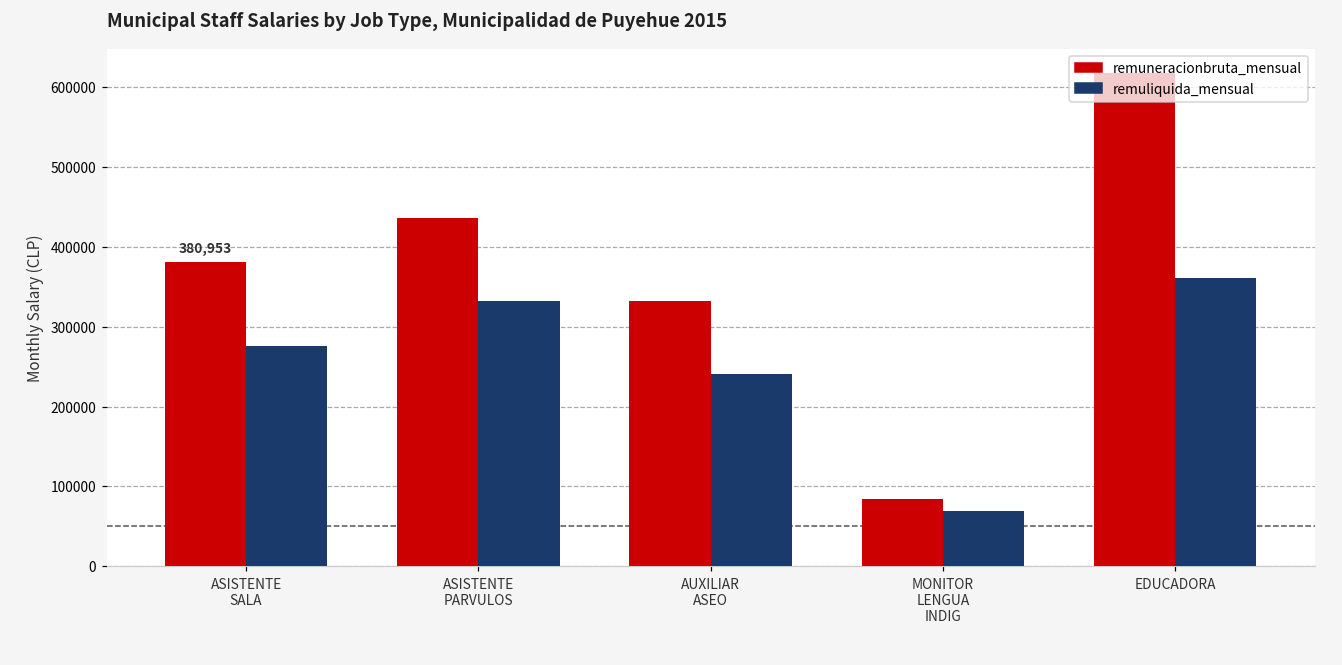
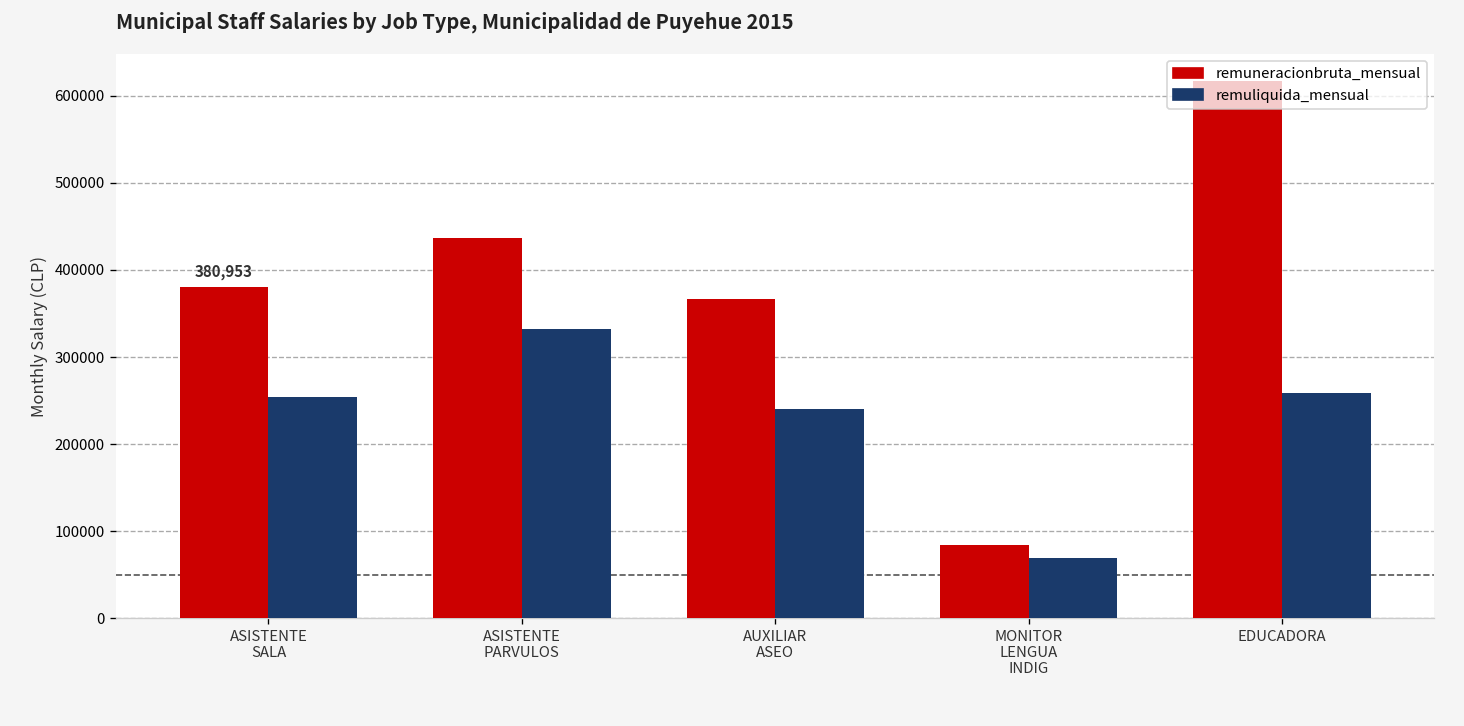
  {
    "remuneracionbruta_mensual": {
      "ASISTENTE PARVULOS": 440000,
-     "AUXILIAR ASEO": 330000,
+     "AUXILIAR ASEO": 370000,
      "MONITOR LENGUA INDIG": 80000
    },
    "remuliquida_mensual": {
-     "ASISTENTE SALA": 280000,
+     "ASISTENTE SALA": 250000,
      "ASISTENTE PARVULOS": 330000,
      "AUXILIAR ASEO": 240000,
      "MONITOR LENGUA INDIG": 70000,
-     "EDUCADORA": 360000
+     "EDUCADORA": 260000
    }
  }
